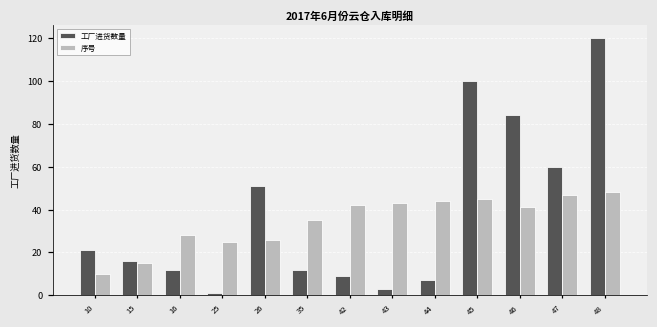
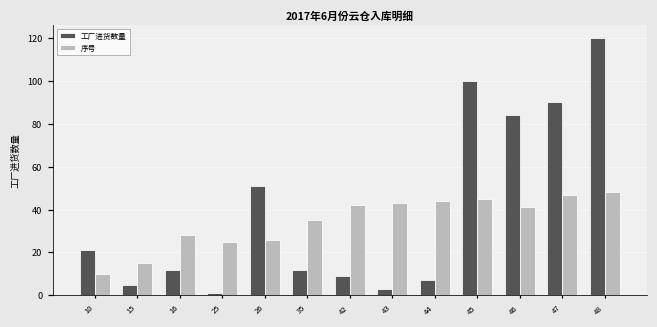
  {
    "工厂进货数量": {
      "10": 21,
-     "15": 16,
+     "15": 5,
      "16": 12,
      "26": 51,
      "35": 12,
      "42": 9,
      "43": 3,
      "44": 7,
      "45": 100,
      "46": 84,
-     "47": 60,
+     "47": 90,
      "48": 120
    },
    "序号": {
      "10": 10,
      "15": 15,
      "16": 28,
      "25": 25,
      "26": 26,
      "35": 35,
      "42": 42,
      "43": 43,
      "44": 44,
      "45": 45,
      "46": 41,
      "47": 47,
      "48": 48
    }
  }
